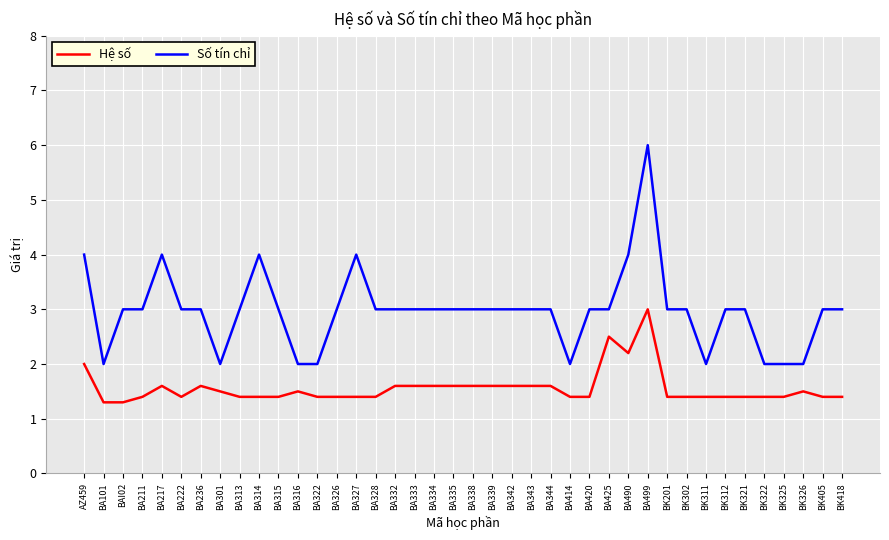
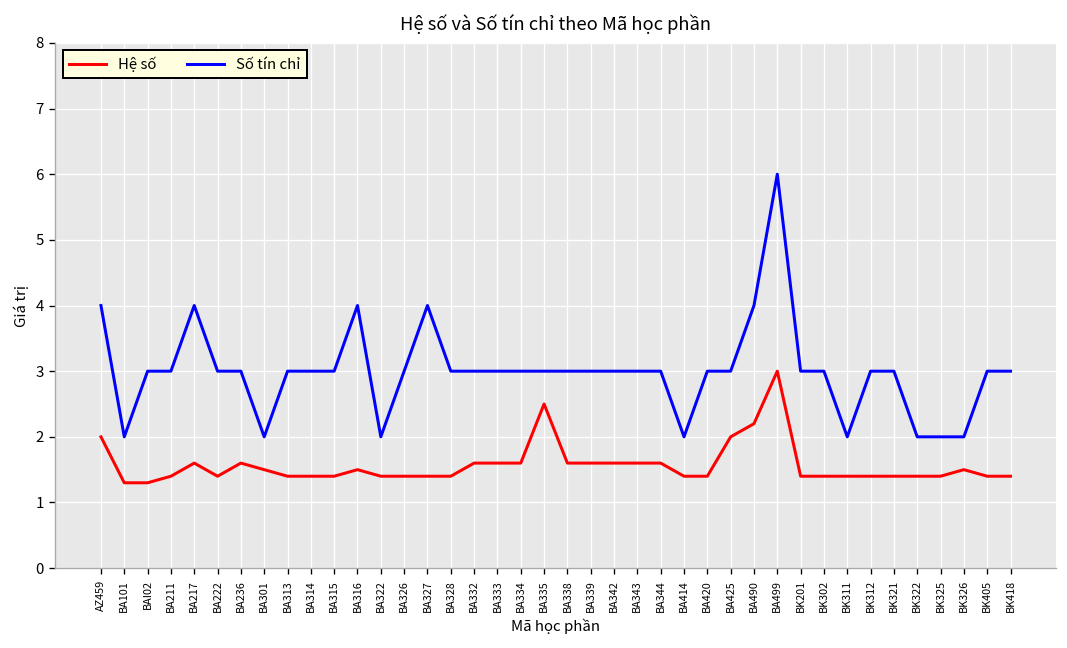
  {
    "Hệ số": {
      "AZ459": 2.0,
      "BA101": 1.3,
      "BAI02": 1.3,
      "BA211": 1.4,
      "BA217": 1.6,
      "BA222": 1.4,
      "BA236": 1.6,
      "BA301": 1.5,
      "BA313": 1.4,
      "BA314": 1.4,
      "BA315": 1.4,
      "BA316": 1.5,
      "BA322": 1.4,
      "BA326": 1.4,
      "BA327": 1.4,
      "BA328": 1.4,
      "BA332": 1.6,
      "BA333": 1.6,
      "BA334": 1.6,
-     "BA335": 1.6,
+     "BA335": 2.5,
      "BA338": 1.6,
      "BA339": 1.6,
      "BA342": 1.6,
      "BA343": 1.6,
      "BA344": 1.6,
      "BA414": 1.4,
      "BA420": 1.4,
-     "BA425": 2.5,
+     "BA425": 2.0,
      "BA490": 2.2,
      "BA499": 3.0,
      "BK201": 1.4,
      "BK302": 1.4,
      "BK311": 1.4,
      "BK312": 1.4,
      "BK321": 1.4,
      "BK322": 1.4,
      "BK325": 1.4,
      "BK326": 1.5,
      "BK405": 1.4,
      "BK418": 1.4
    },
    "Số tín chỉ": {
      "AZ459": 4,
      "BA101": 2,
      "BAI02": 3,
      "BA211": 3,
      "BA217": 4,
      "BA222": 3,
      "BA236": 3,
      "BA301": 2,
      "BA313": 3,
-     "BA314": 4,
+     "BA314": 3,
      "BA315": 3,
-     "BA316": 2,
+     "BA316": 4,
      "BA322": 2,
      "BA326": 3,
      "BA327": 4,
      "BA328": 3,
      "BA332": 3,
      "BA333": 3,
      "BA334": 3,
      "BA335": 3,
      "BA338": 3,
      "BA339": 3,
      "BA342": 3,
      "BA343": 3,
      "BA344": 3,
      "BA414": 2,
      "BA420": 3,
      "BA425": 3,
      "BA490": 4,
      "BA499": 6,
      "BK201": 3,
      "BK302": 3,
      "BK311": 2,
      "BK312": 3,
      "BK321": 3,
      "BK322": 2,
      "BK325": 2,
      "BK326": 2,
      "BK405": 3,
      "BK418": 3
    }
  }
